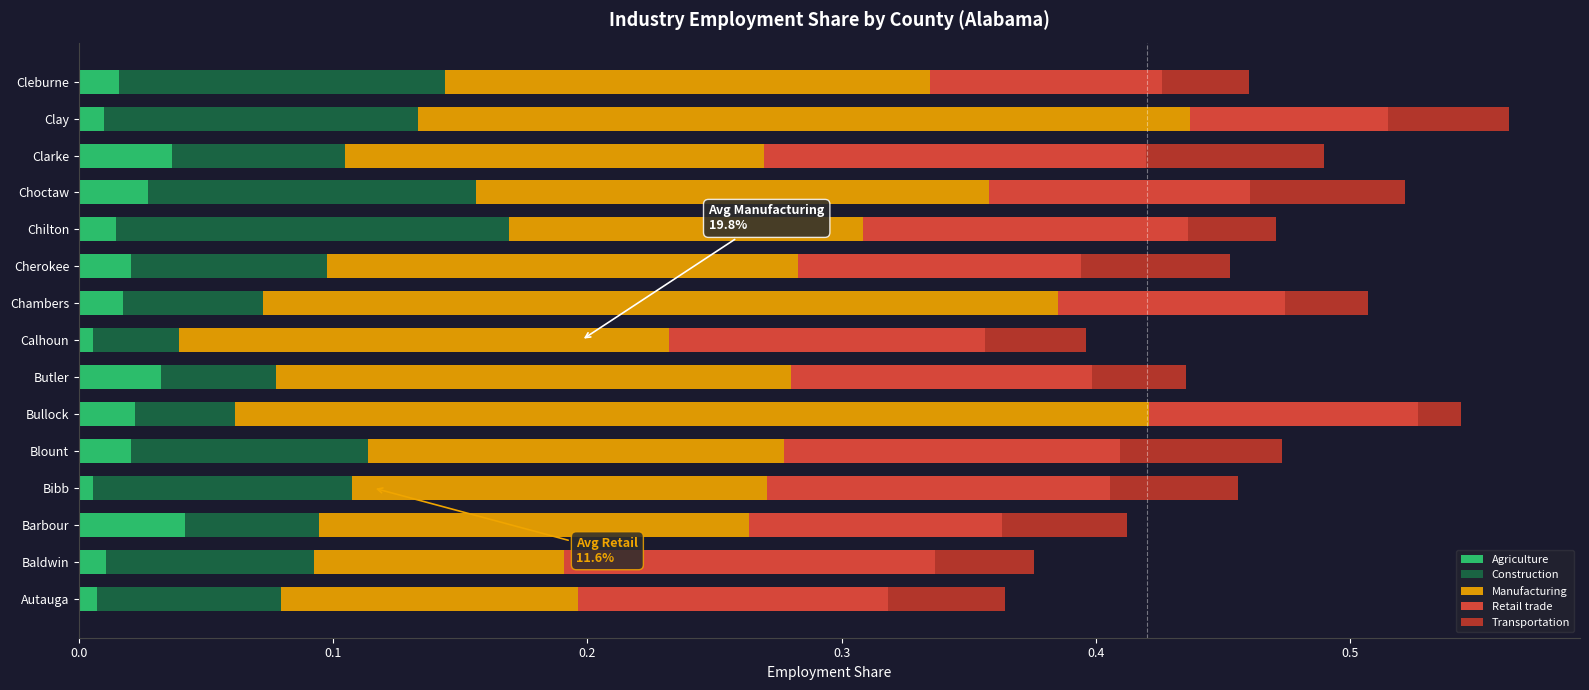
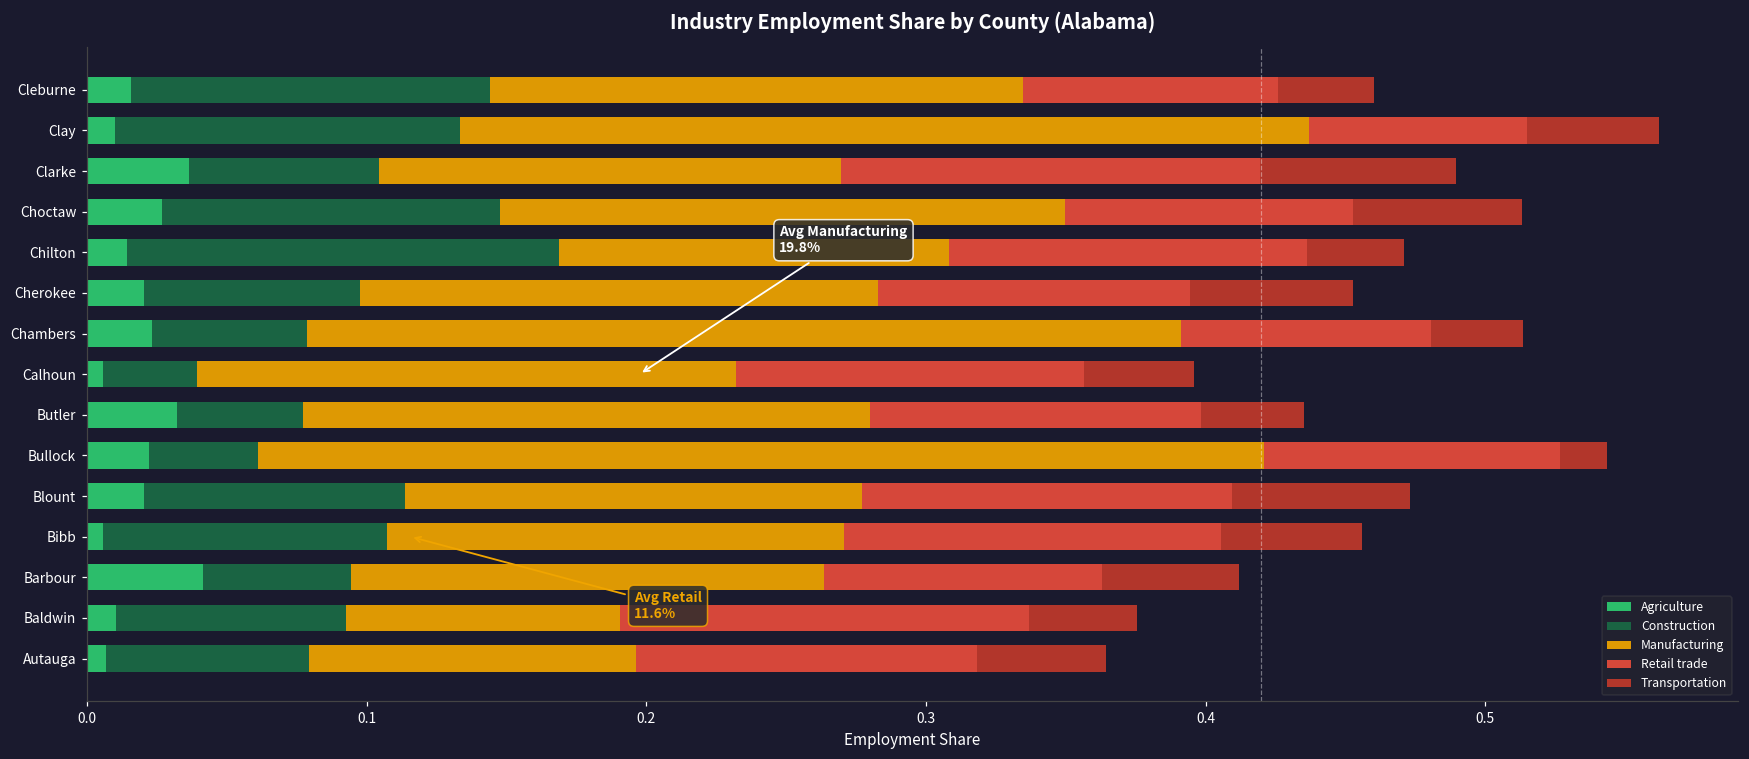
  {
    "Agriculture": {
      "Cleburne": 0.016,
      "Clay": 0.010,
      "Clarke": 0.036,
      "Choctaw": 0.027,
      "Chilton": 0.014,
      "Cherokee": 0.020,
-     "Chambers": 0.017,
+     "Chambers": 0.023,
      "Calhoun": 0.006,
      "Butler": 0.032,
      "Bullock": 0.022,
      "Blount": 0.020,
      "Bibb": 0.006,
      "Barbour": 0.042,
      "Baldwin": 0.011,
      "Autauga": 0.007
    },
    "Construction": {
      "Cleburne": 0.128,
      "Clay": 0.124,
      "Clarke": 0.068,
-     "Choctaw": 0.129,
+     "Choctaw": 0.121,
      "Chilton": 0.155,
      "Cherokee": 0.077,
      "Chambers": 0.055,
      "Calhoun": 0.034,
      "Butler": 0.045,
      "Bullock": 0.039,
      "Blount": 0.093,
      "Bibb": 0.102,
      "Barbour": 0.053,
      "Baldwin": 0.082,
      "Autauga": 0.072
    },
    "Manufacturing": {
      "Cleburne": 0.191,
      "Clay": 0.303,
      "Clarke": 0.165,
      "Choctaw": 0.202,
      "Chilton": 0.139,
      "Chambers": 0.313,
      "Calhoun": 0.193,
      "Butler": 0.203,
      "Bullock": 0.360,
      "Blount": 0.164,
      "Bibb": 0.163,
      "Barbour": 0.169,
      "Baldwin": 0.098,
      "Autauga": 0.117
    }
  }
